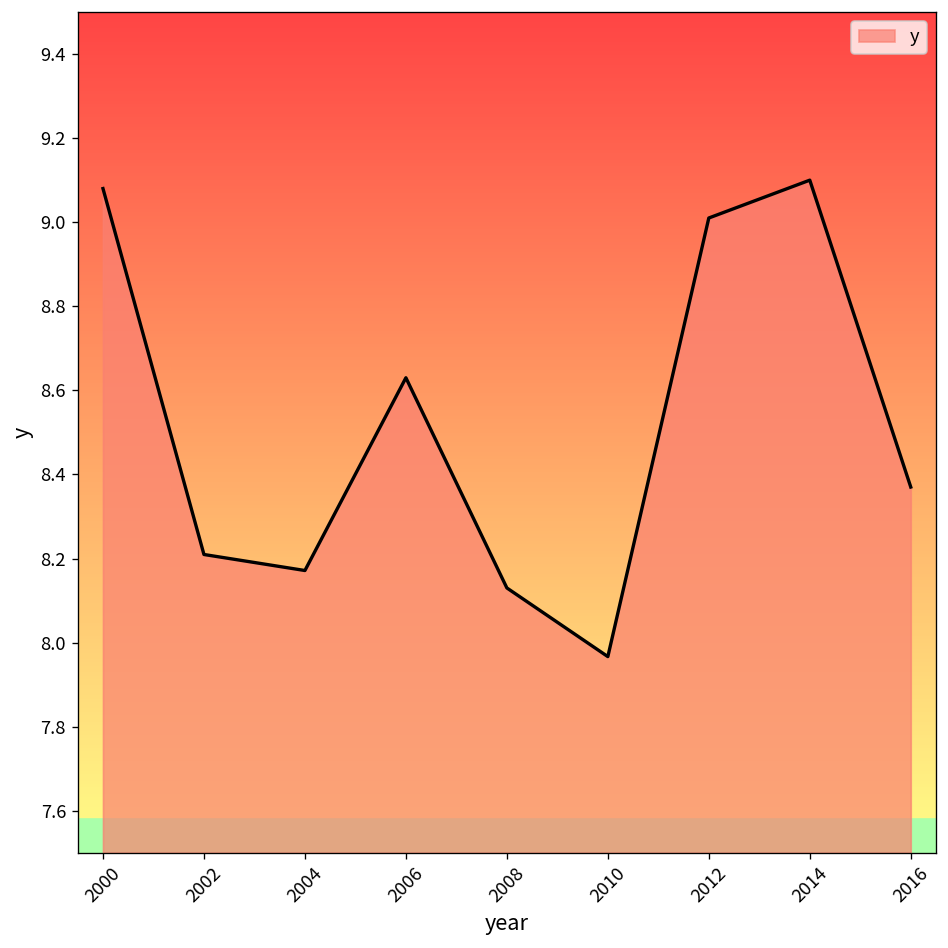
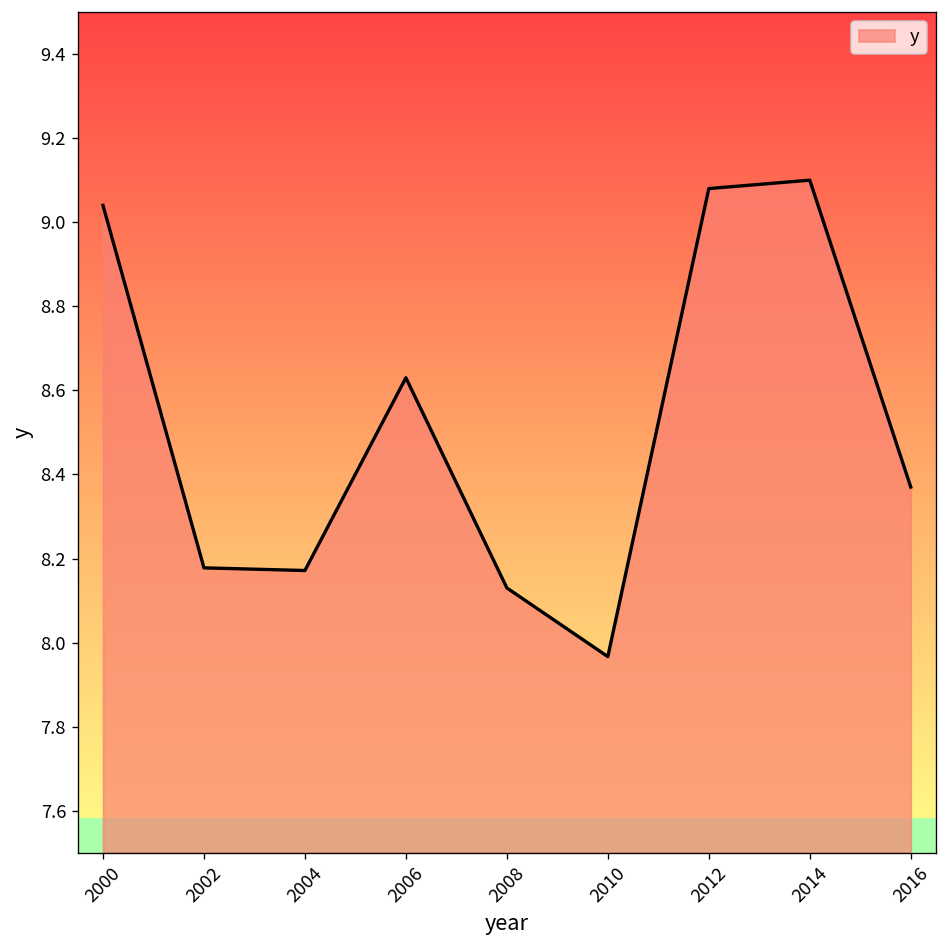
  {
-   "2000": 9.08,
-   "2002": 8.21,
+   "2000": 9.04,
+   "2002": 8.18,
    "2004": 8.17,
    "2006": 8.63,
    "2008": 8.13,
    "2010": 7.97,
-   "2012": 9.01,
+   "2012": 9.08,
    "2014": 9.10,
    "2016": 8.37
  }
